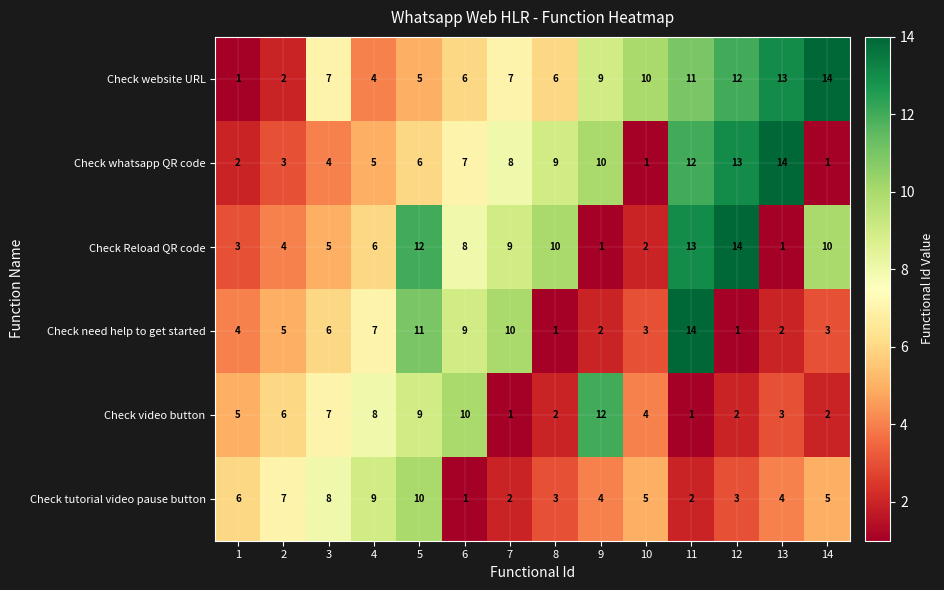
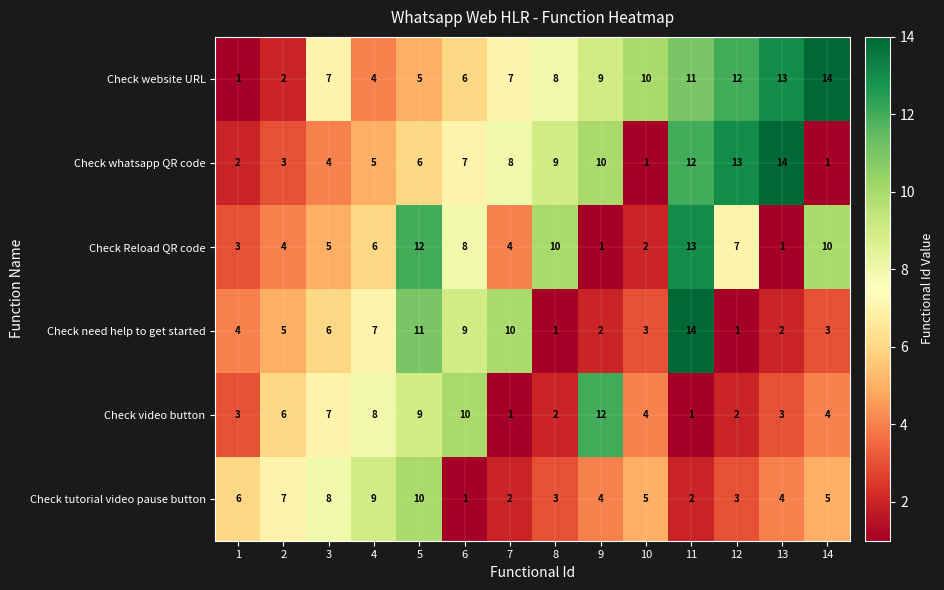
  {
    "Check website URL": {
      "1": 1,
      "2": 2,
      "3": 7,
      "4": 4,
      "5": 5,
      "6": 6,
      "7": 7,
-     "8": 6,
+     "8": 8,
      "9": 9,
      "10": 10,
      "11": 11,
      "12": 12,
      "13": 13,
      "14": 14
    },
    "Check whatsapp QR code": {
      "1": 2,
      "2": 3,
      "3": 4,
      "4": 5,
      "5": 6,
      "6": 7,
      "7": 8,
      "8": 9,
      "9": 10,
      "10": 1,
      "11": 12,
      "12": 13,
      "13": 14,
      "14": 1
    },
    "Check Reload QR code": {
      "1": 3,
      "2": 4,
      "3": 5,
      "4": 6,
      "5": 12,
      "6": 8,
-     "7": 9,
+     "7": 4,
      "8": 10,
      "9": 1,
      "10": 2,
      "11": 13,
-     "12": 14,
+     "12": 7,
      "13": 1,
      "14": 10
    },
    "Check need help to get started": {
      "1": 4,
      "2": 5,
      "3": 6,
      "4": 7,
      "5": 11,
      "6": 9,
      "7": 10,
      "8": 1,
      "9": 2,
      "10": 3,
      "11": 14,
      "12": 1,
      "13": 2,
      "14": 3
    },
    "Check video button": {
-     "1": 5,
+     "1": 3,
      "2": 6,
      "3": 7,
      "4": 8,
      "5": 9,
      "6": 10,
      "7": 1,
      "8": 2,
      "9": 12,
      "10": 4,
      "11": 1,
      "12": 2,
      "13": 3,
-     "14": 2
+     "14": 4
    },
    "Check tutorial video pause button": {
      "1": 6,
      "2": 7,
      "3": 8,
      "4": 9,
      "5": 10,
      "6": 1,
      "7": 2,
      "8": 3,
      "9": 4,
      "10": 5,
      "11": 2,
      "12": 3,
      "13": 4,
      "14": 5
    }
  }
